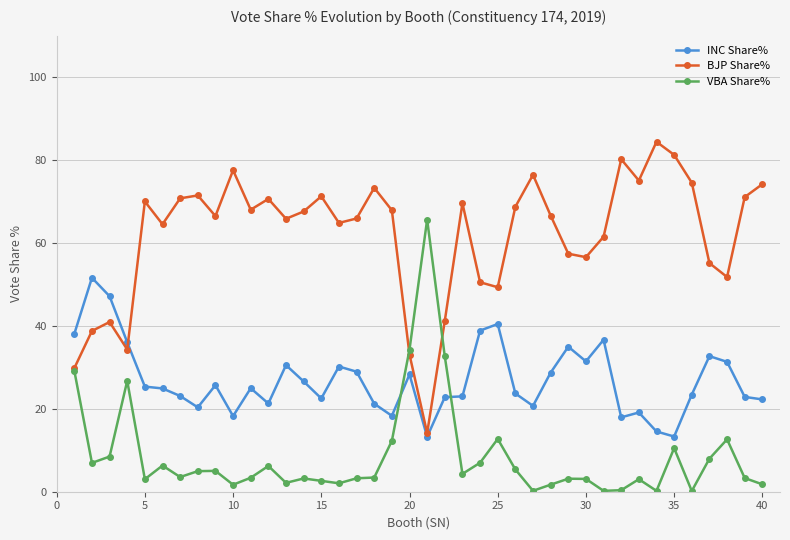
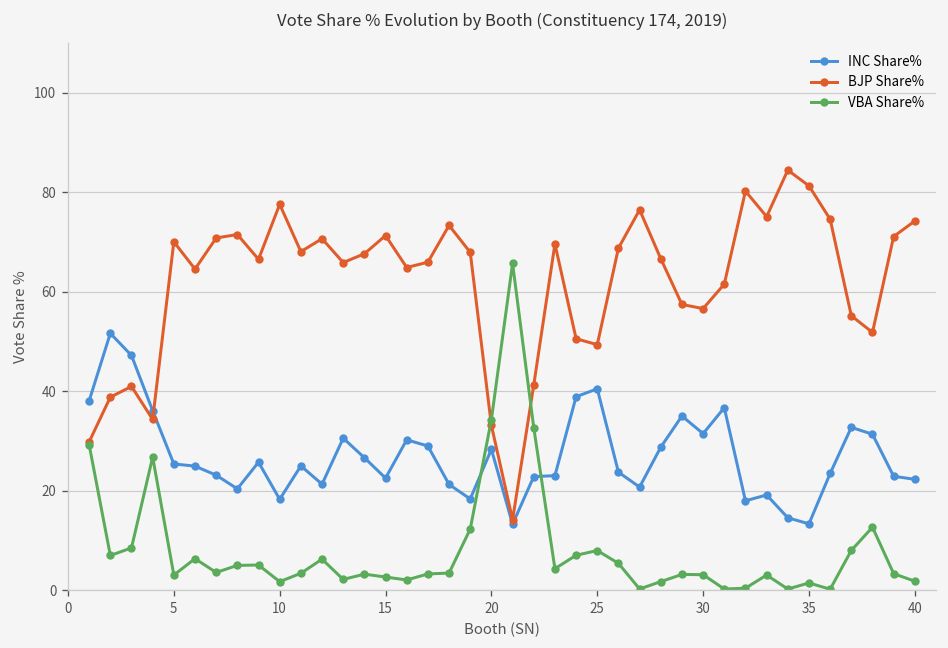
  {
    "INC Share%": {
      "5": 25,
      "10": 18,
      "15": 23,
      "20": 28,
      "25": 40,
      "30": 31,
      "35": 13,
      "40": 22
    },
    "BJP Share%": {
      "5": 70,
      "10": 78,
      "15": 71,
      "20": 33,
      "25": 49,
      "30": 57,
      "35": 81,
      "40": 74
    },
    "VBA Share%": {
      "5": 3,
      "10": 2,
      "15": 3,
      "20": 34,
-     "25": 13,
+     "25": 8,
      "30": 3,
-     "35": 11,
+     "35": 1,
      "40": 2
    }
  }
